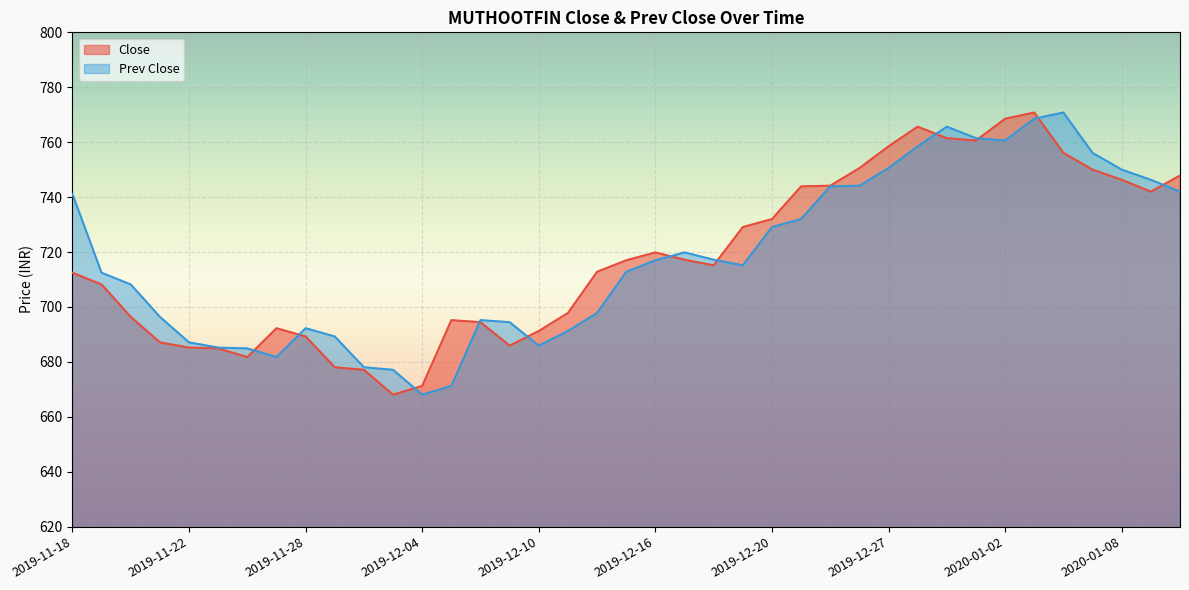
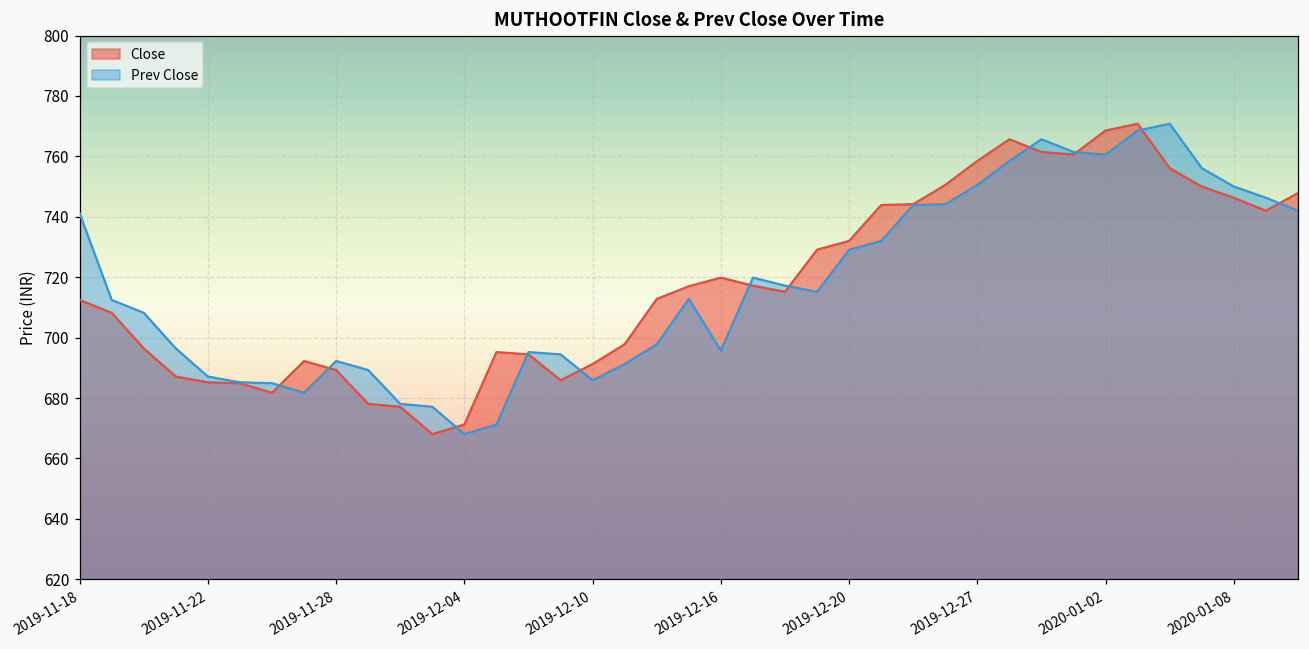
  {
    "Close": {
      "2019-11-18": 712,
      "2019-11-22": 685,
      "2019-11-28": 689,
      "2019-12-04": 671,
      "2019-12-10": 691,
      "2019-12-16": 720,
      "2019-12-20": 732,
      "2019-12-27": 759,
      "2020-01-02": 769,
      "2020-01-08": 746
    },
    "Prev Close": {
      "2019-11-18": 741,
      "2019-11-22": 687,
      "2019-11-28": 692,
      "2019-12-04": 668,
      "2019-12-10": 686,
-     "2019-12-16": 717,
+     "2019-12-16": 696,
      "2019-12-20": 729,
      "2019-12-27": 751,
      "2020-01-02": 761,
      "2020-01-08": 750
    }
  }
